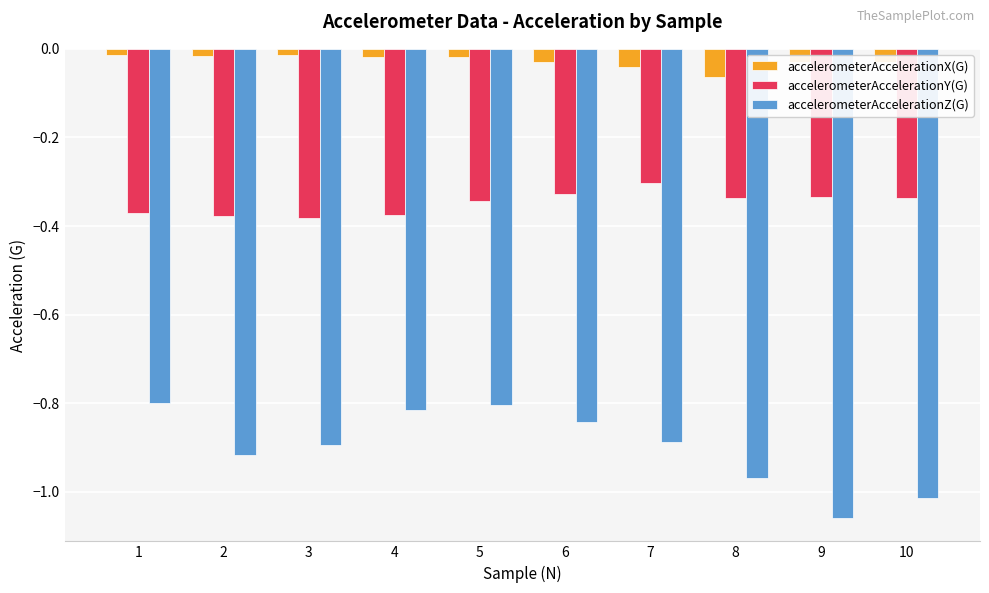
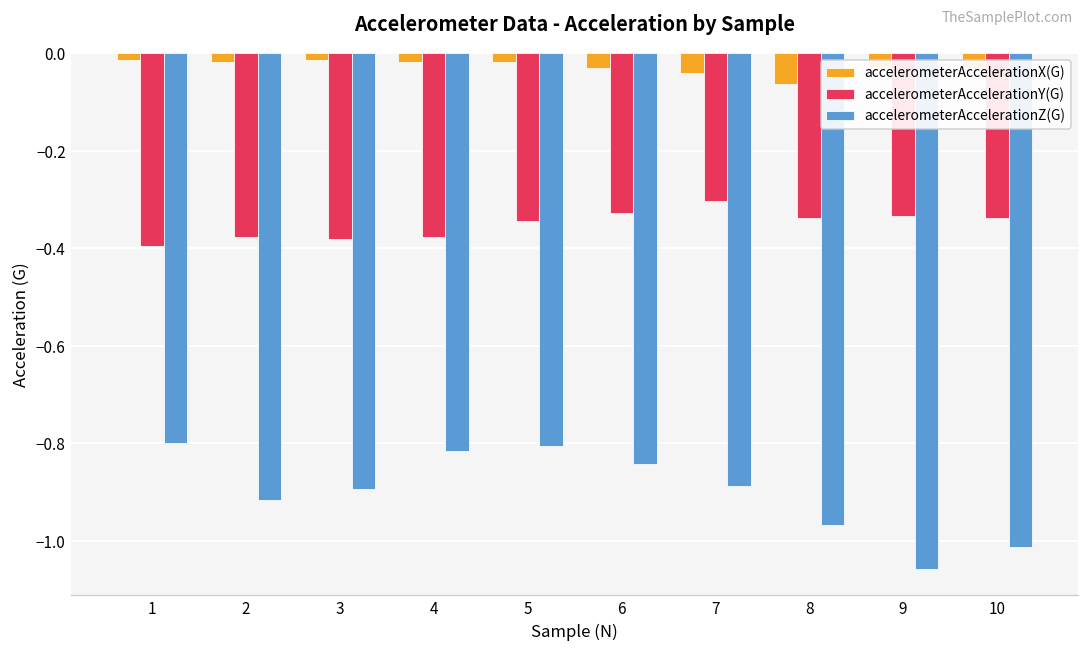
  {
    "accelerometerAccelerationX(G)": {
      "1": -0.01,
      "2": -0.02,
      "3": -0.01,
      "4": -0.02,
      "5": -0.02,
      "6": -0.03,
      "7": -0.04,
      "8": -0.06
    },
    "accelerometerAccelerationY(G)": {
-     "1": -0.37,
+     "1": -0.39,
      "2": -0.38,
      "3": -0.38,
      "4": -0.38,
      "5": -0.34,
      "6": -0.33,
      "7": -0.30,
      "8": -0.34,
      "9": -0.33,
      "10": -0.34
    },
    "accelerometerAccelerationZ(G)": {
      "1": -0.80,
      "2": -0.92,
      "3": -0.89,
      "4": -0.81,
      "5": -0.80,
      "6": -0.84,
      "7": -0.89,
      "8": -0.97,
      "9": -1.06,
      "10": -1.01
    }
  }
